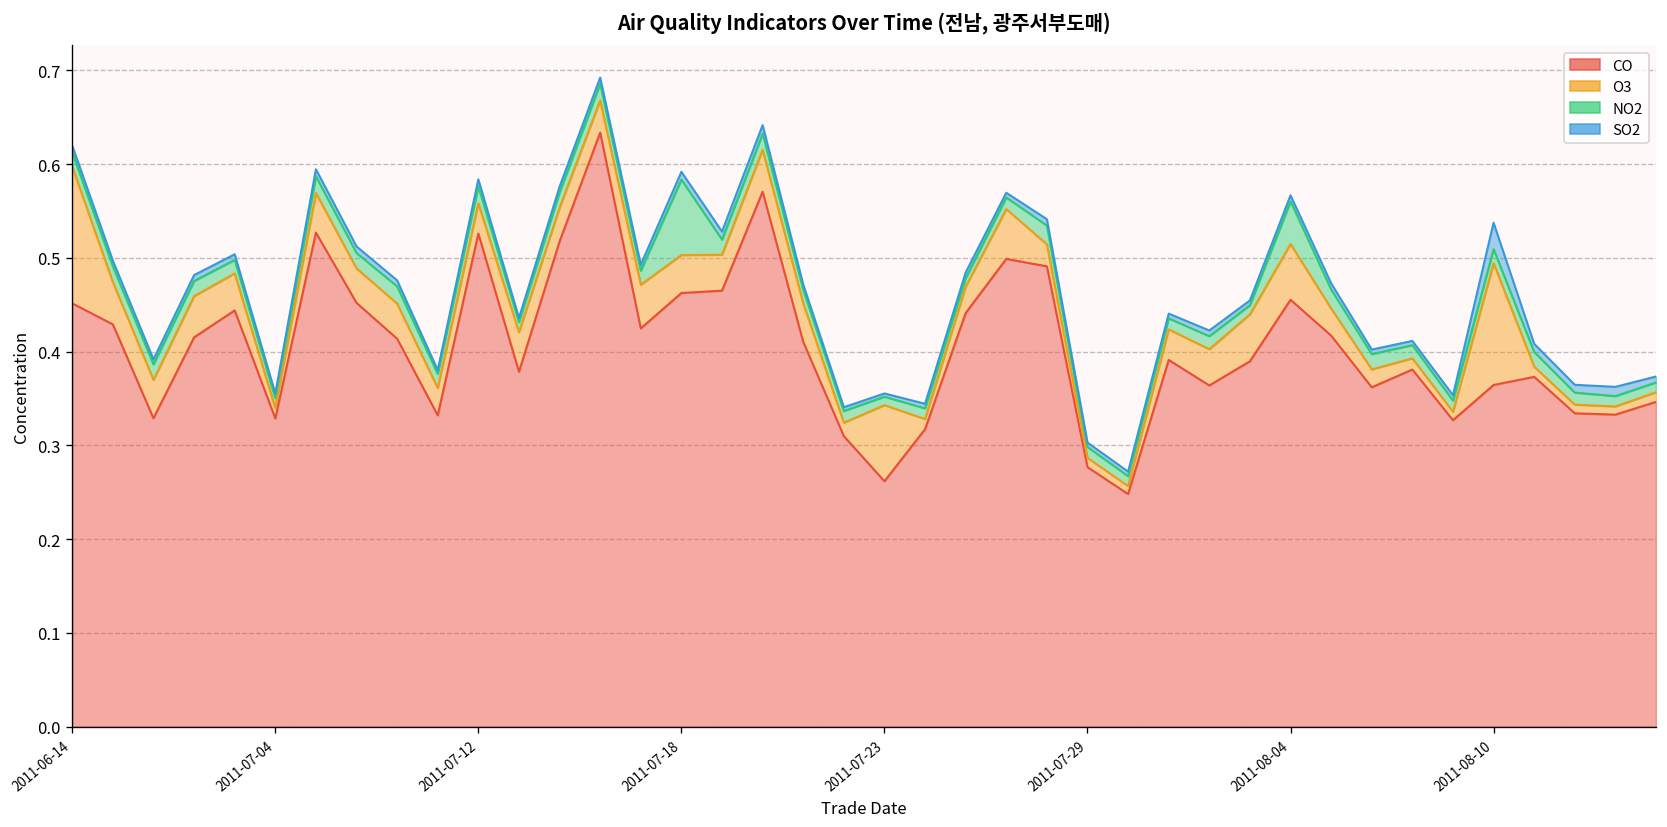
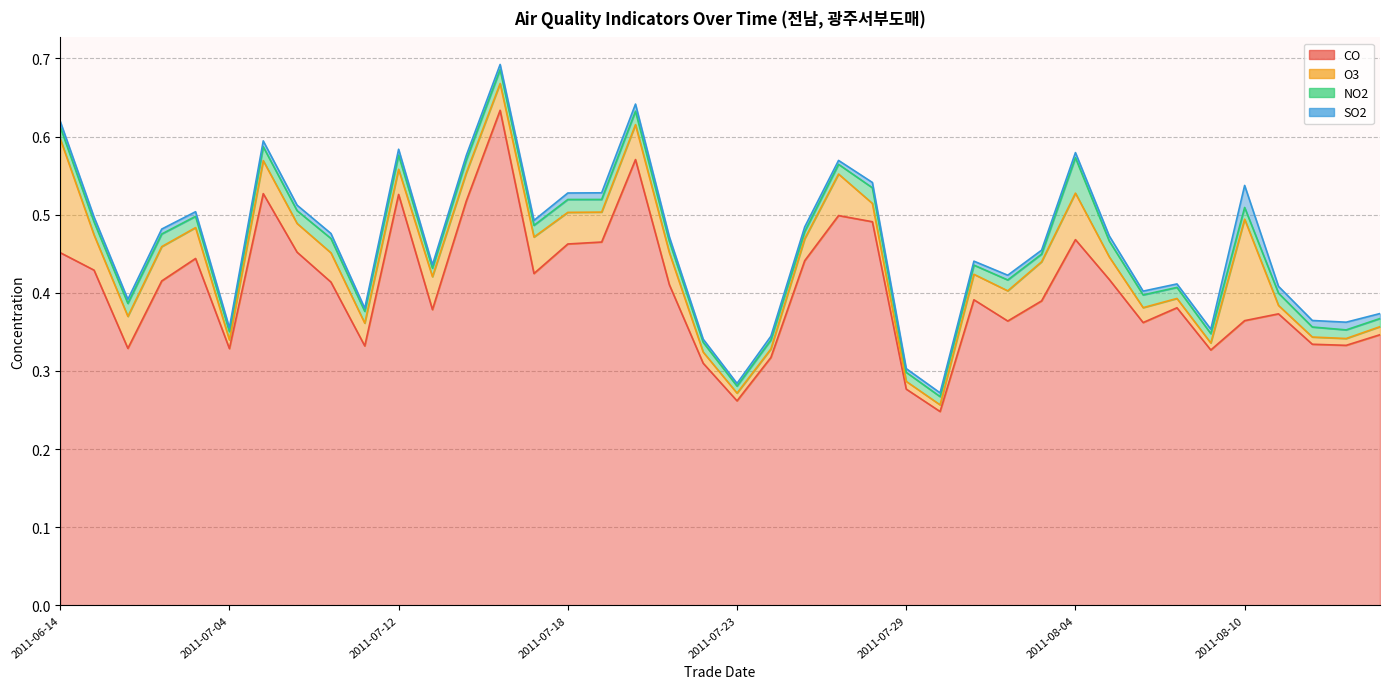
  {
    "CO": {
      "2011-06-14": 0.45,
      "2011-07-04": 0.33,
      "2011-07-12": 0.53,
      "2011-07-18": 0.46,
      "2011-07-23": 0.26,
      "2011-07-29": 0.28,
-     "2011-08-04": 0.46,
+     "2011-08-04": 0.47,
      "2011-08-10": 0.36
    },
    "O3": {
      "2011-06-14": 0.15,
      "2011-07-04": 0.01,
      "2011-07-12": 0.03,
      "2011-07-18": 0.04,
-     "2011-07-23": 0.08,
+     "2011-07-23": 0.01,
      "2011-07-29": 0.01,
      "2011-08-04": 0.06,
      "2011-08-10": 0.13
    },
    "NO2": {
      "2011-06-14": 0.02,
      "2011-07-04": 0.01,
      "2011-07-12": 0.02,
-     "2011-07-18": 0.08,
+     "2011-07-18": 0.02,
      "2011-07-23": 0.01,
      "2011-07-29": 0.01,
      "2011-08-04": 0.05,
      "2011-08-10": 0.01
    },
    "SO2": {
      "2011-06-14": 0.01,
      "2011-07-04": 0.00,
      "2011-07-12": 0.01,
      "2011-07-18": 0.01,
      "2011-07-23": 0.00,
      "2011-07-29": 0.00,
      "2011-08-04": 0.01,
      "2011-08-10": 0.03
    }
  }
